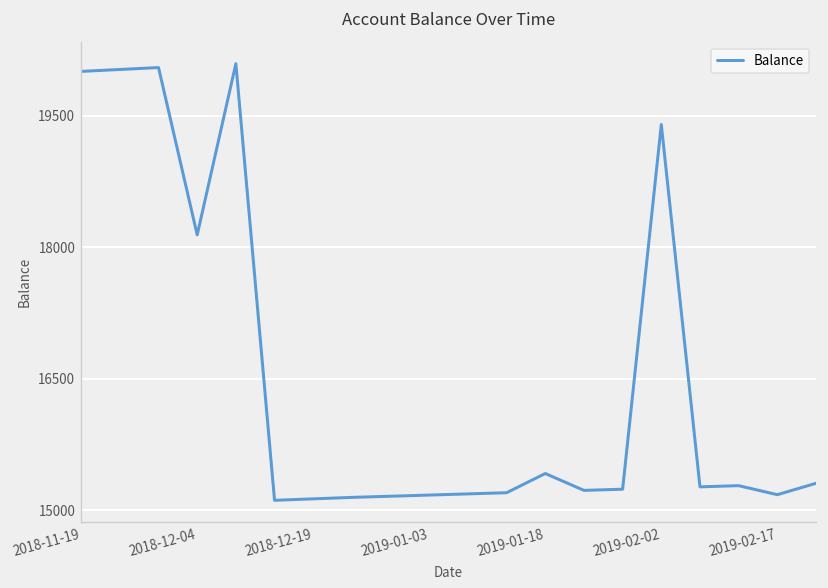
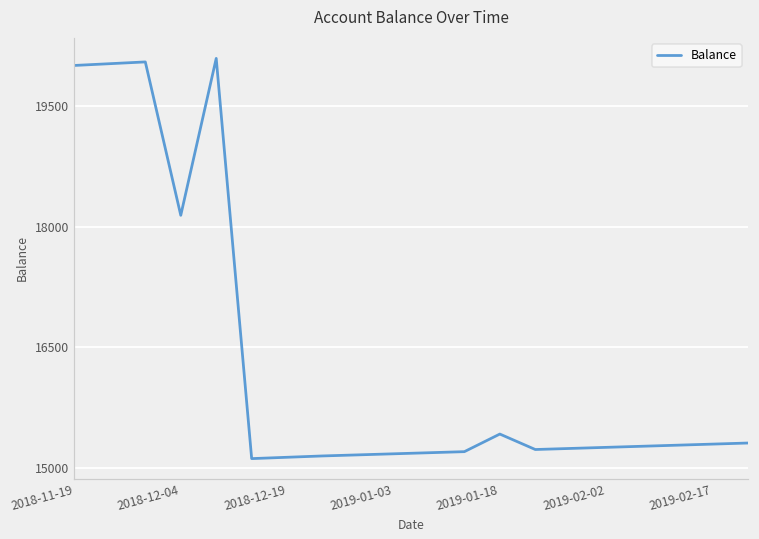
  {
    "2018-11-19": 20000,
    "2018-12-04": 18100,
    "2018-12-19": 15100,
    "2019-01-03": 15200,
    "2019-01-18": 15400,
-   "2019-02-02": 19400,
-   "2019-02-17": 15200
+   "2019-02-02": 15300,
+   "2019-02-17": 15300
  }
